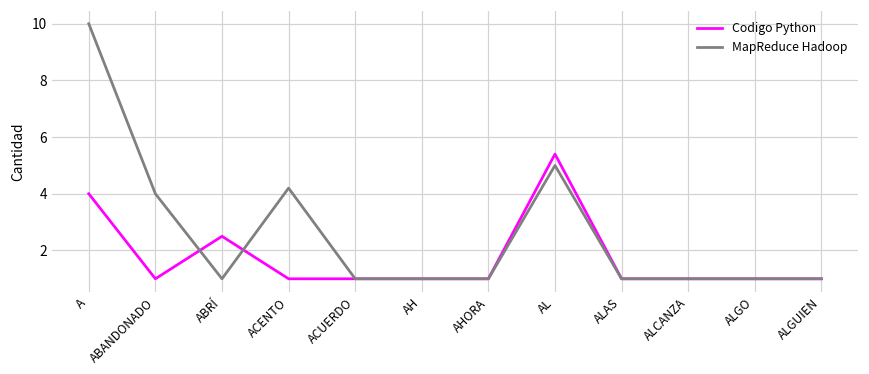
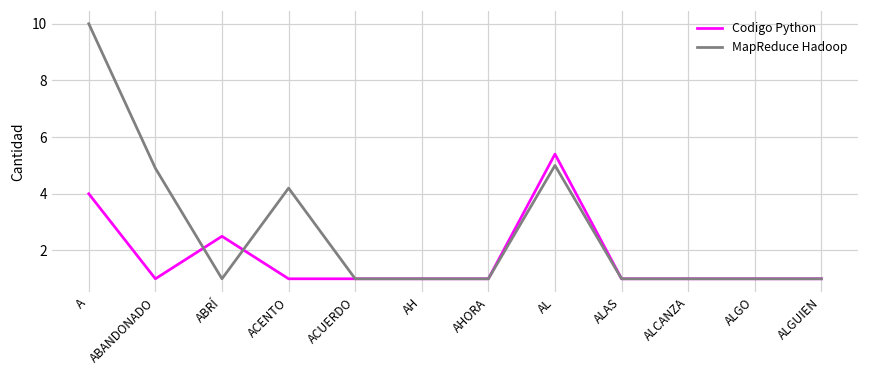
  {
    "Codigo Python": {
      "A": 4.0,
      "ABANDONADO": 1.0,
      "ABRÍ": 2.5,
      "ACENTO": 1.0,
      "AL": 5.4
    },
    "MapReduce Hadoop": {
      "A": 10.0,
-     "ABANDONADO": 4.0,
+     "ABANDONADO": 4.9,
      "ABRÍ": 1.0,
      "ACENTO": 4.2,
      "AL": 5.0
    }
  }
